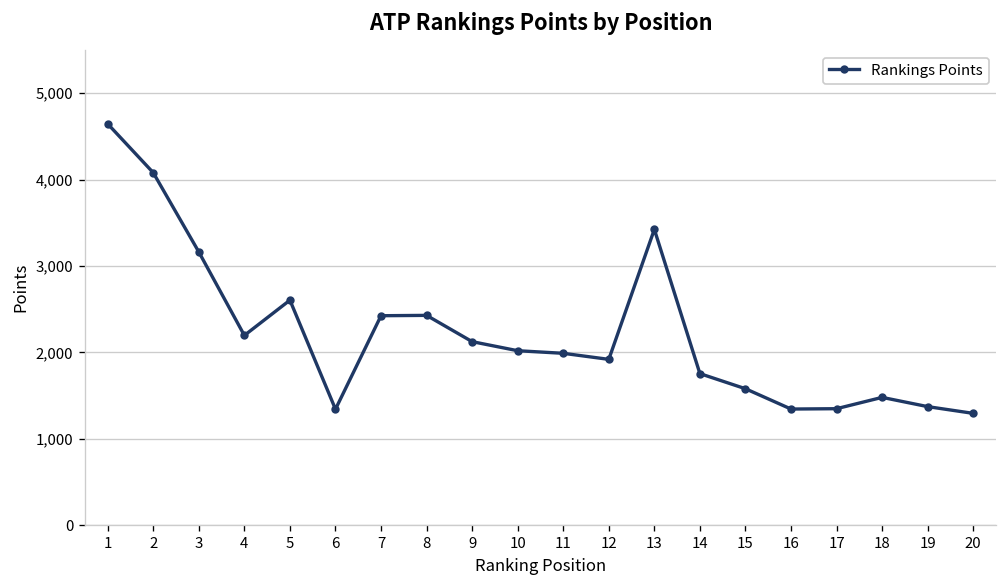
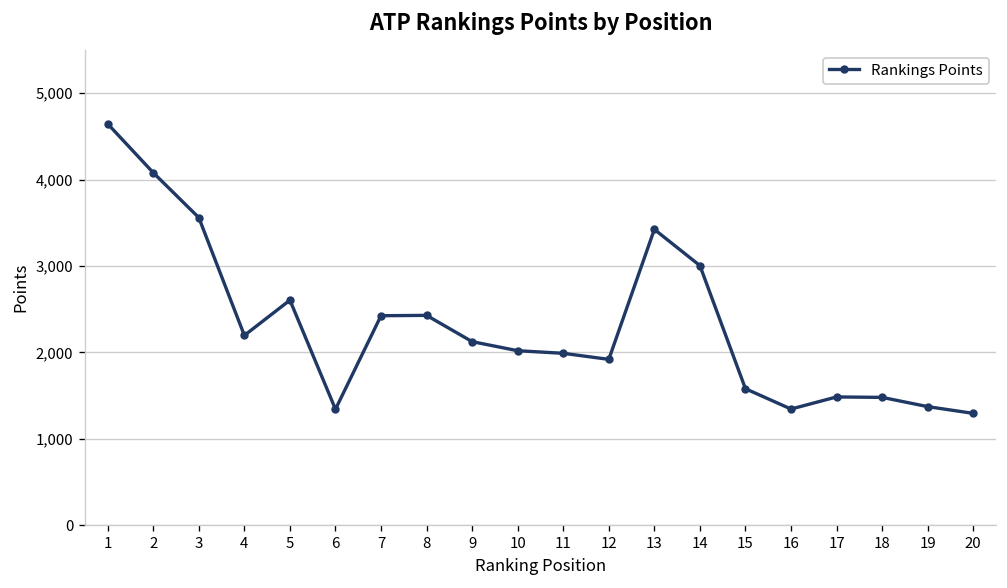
  {
    "1": "4,600",
    "2": "4,100",
-   "3": "3,200",
+   "3": "3,600",
    "4": "2,200",
    "5": "2,600",
    "6": "1,300",
    "7": "2,400",
    "8": "2,400",
    "9": "2,100",
    "10": "2,000",
    "11": "2,000",
    "12": "1,900",
    "13": "3,400",
-   "14": "1,800",
+   "14": "3,000",
    "15": "1,600",
    "16": "1,300",
-   "17": "1,300",
+   "17": "1,500",
    "18": "1,500",
    "19": "1,400",
    "20": "1,300"
  }
